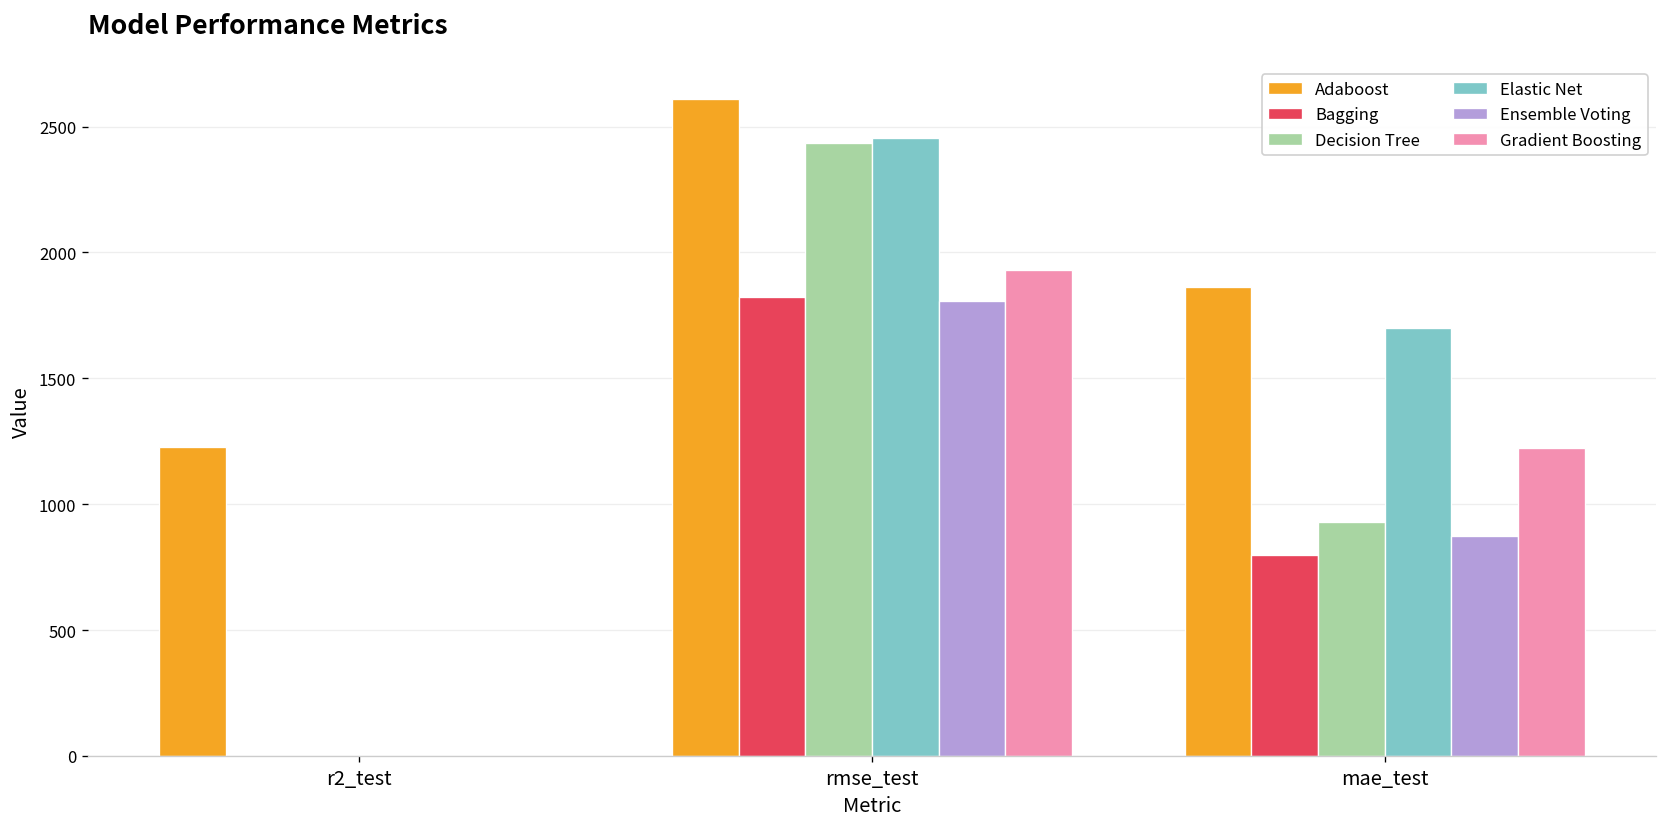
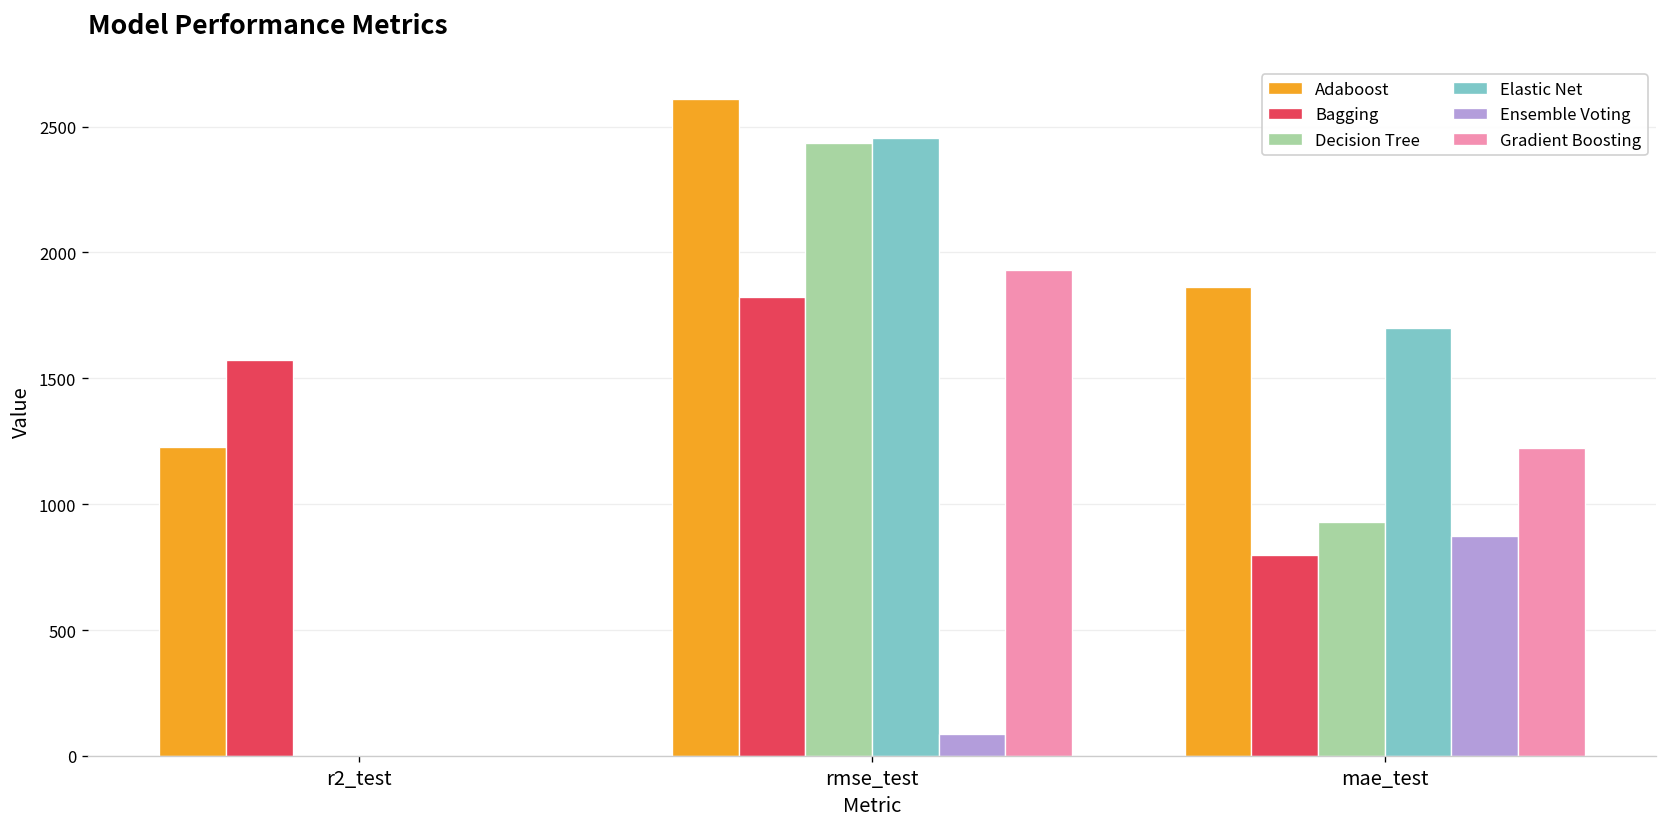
  {
    "Adaboost": {
      "r2_test": 1230,
      "rmse_test": 2610,
      "mae_test": 1860
    },
    "Bagging": {
-     "r2_test": 0,
+     "r2_test": 1570,
      "rmse_test": 1820,
      "mae_test": 800
    },
    "Ensemble Voting": {
-     "rmse_test": 1810,
+     "rmse_test": 90,
      "mae_test": 870
    },
    "Gradient Boosting": {
      "rmse_test": 1930,
      "mae_test": 1220
    }
  }
